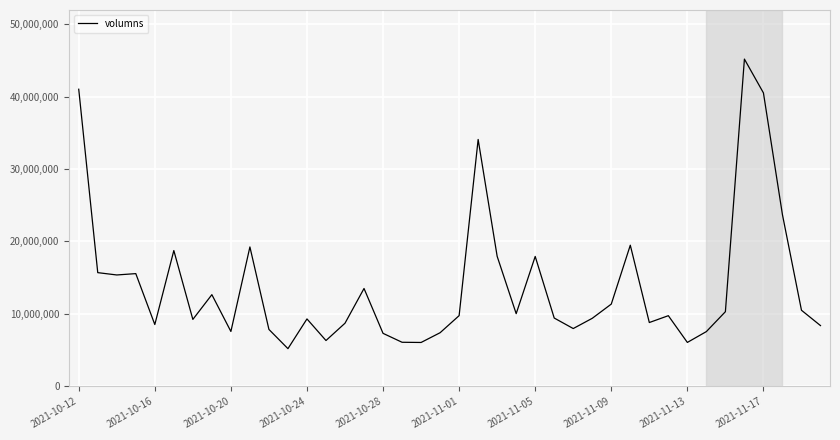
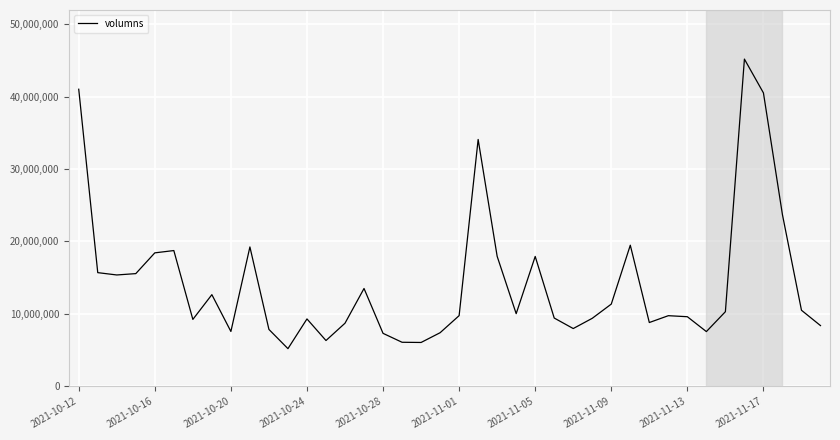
  {
    "2021-10-12": "41,000,000",
-   "2021-10-16": "9,000,000",
+   "2021-10-16": "18,000,000",
    "2021-10-20": "8,000,000",
    "2021-10-24": "9,000,000",
    "2021-10-28": "7,000,000",
    "2021-11-01": "10,000,000",
    "2021-11-05": "18,000,000",
    "2021-11-09": "11,000,000",
-   "2021-11-13": "6,000,000",
+   "2021-11-13": "10,000,000",
    "2021-11-17": "41,000,000"
  }
